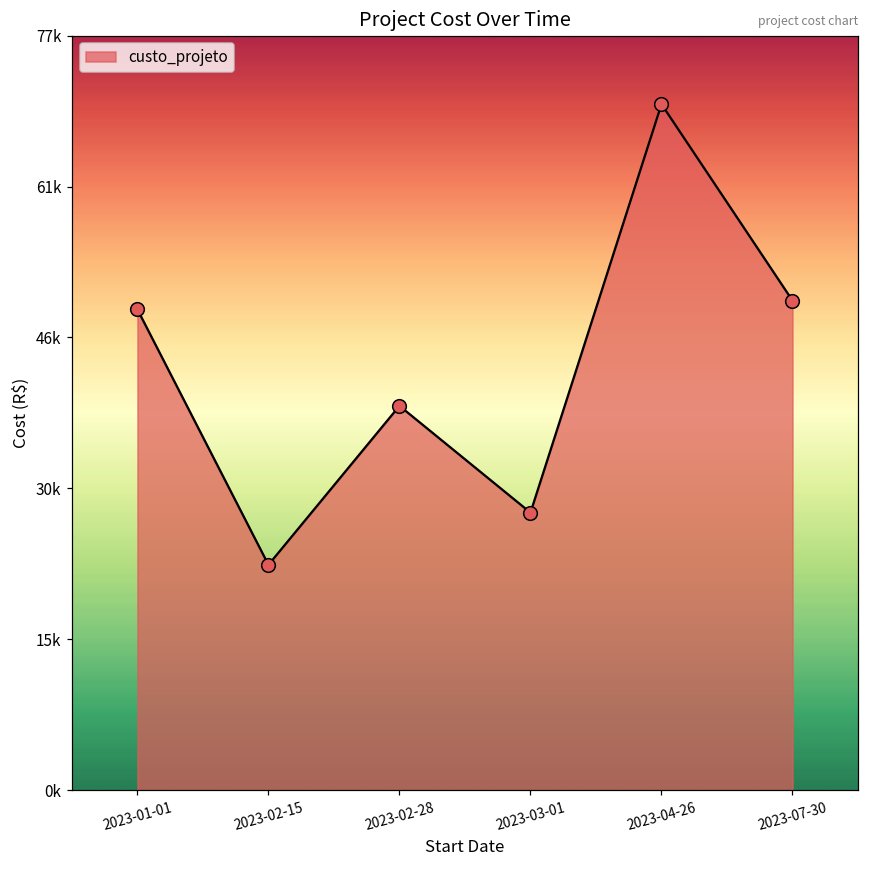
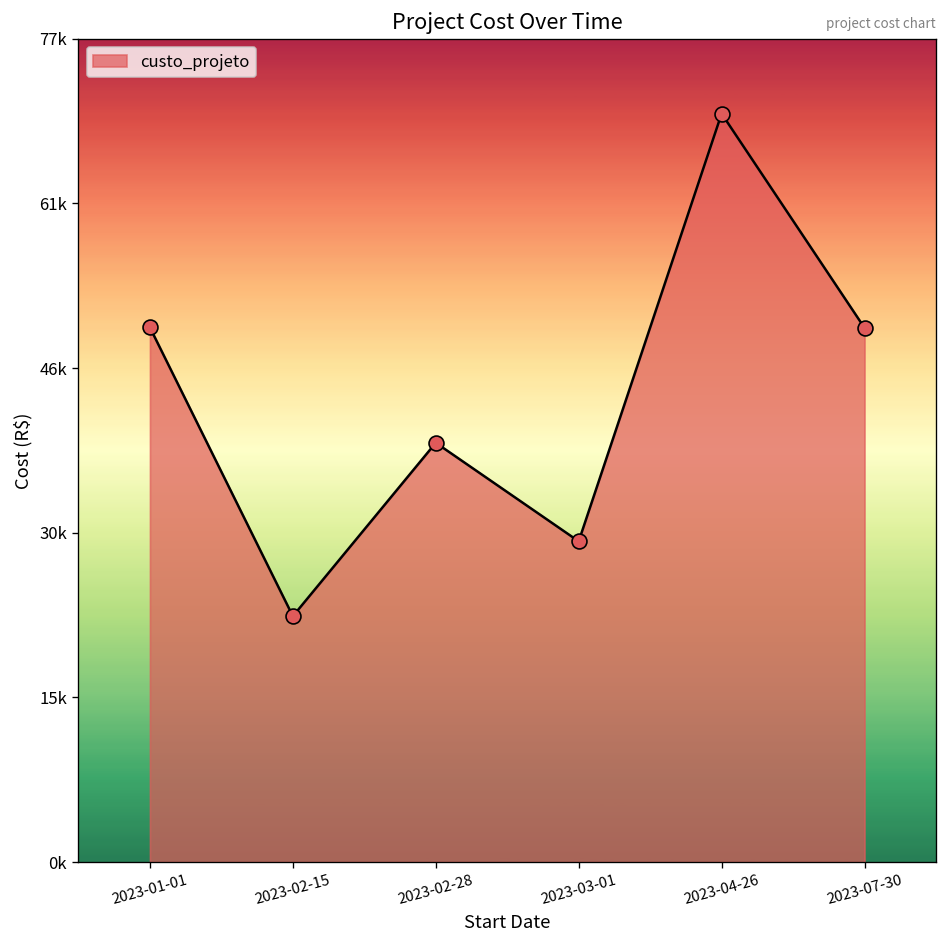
  {
-   "2023-01-01": 49000,
+   "2023-01-01": 50000,
    "2023-02-15": 23000,
    "2023-02-28": 39000,
-   "2023-03-01": 28000,
+   "2023-03-01": 30000,
    "2023-04-26": 70000,
    "2023-07-30": 50000
  }
